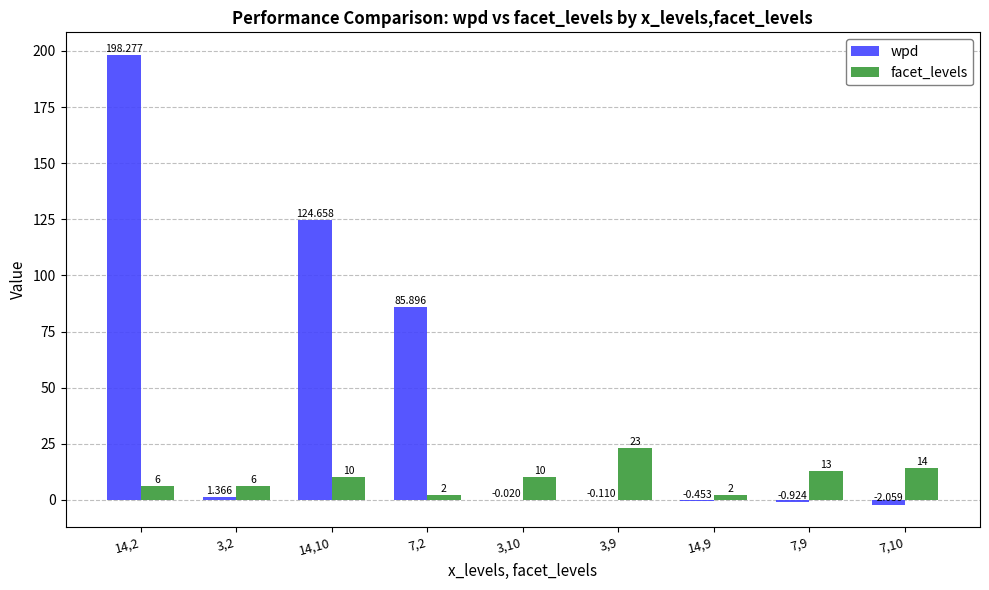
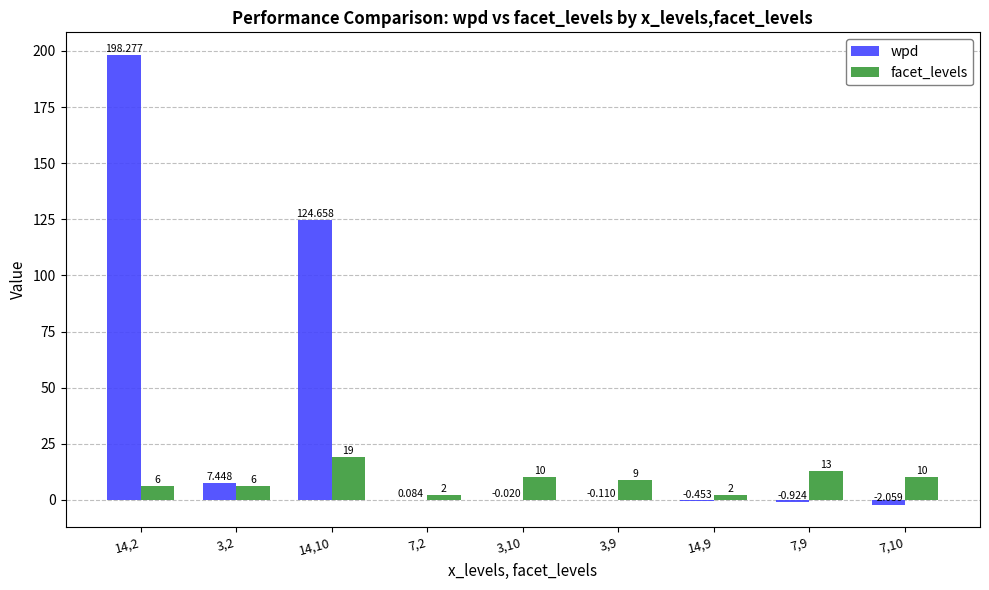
  {
    "wpd": {
      "14,2": 198.277,
-     "3,2": 1.366,
+     "3,2": 7.448,
      "14,10": 124.658,
-     "7,2": 85.896,
+     "7,2": 0.084,
      "3,10": -0.020,
      "3,9": -0.110,
      "14,9": -0.453,
      "7,9": -0.924,
      "7,10": -2.059
    },
    "facet_levels": {
      "14,2": 6,
      "3,2": 6,
-     "14,10": 10,
+     "14,10": 19,
      "7,2": 2,
      "3,10": 10,
-     "3,9": 23,
+     "3,9": 9,
      "14,9": 2,
      "7,9": 13,
-     "7,10": 14
+     "7,10": 10
    }
  }
